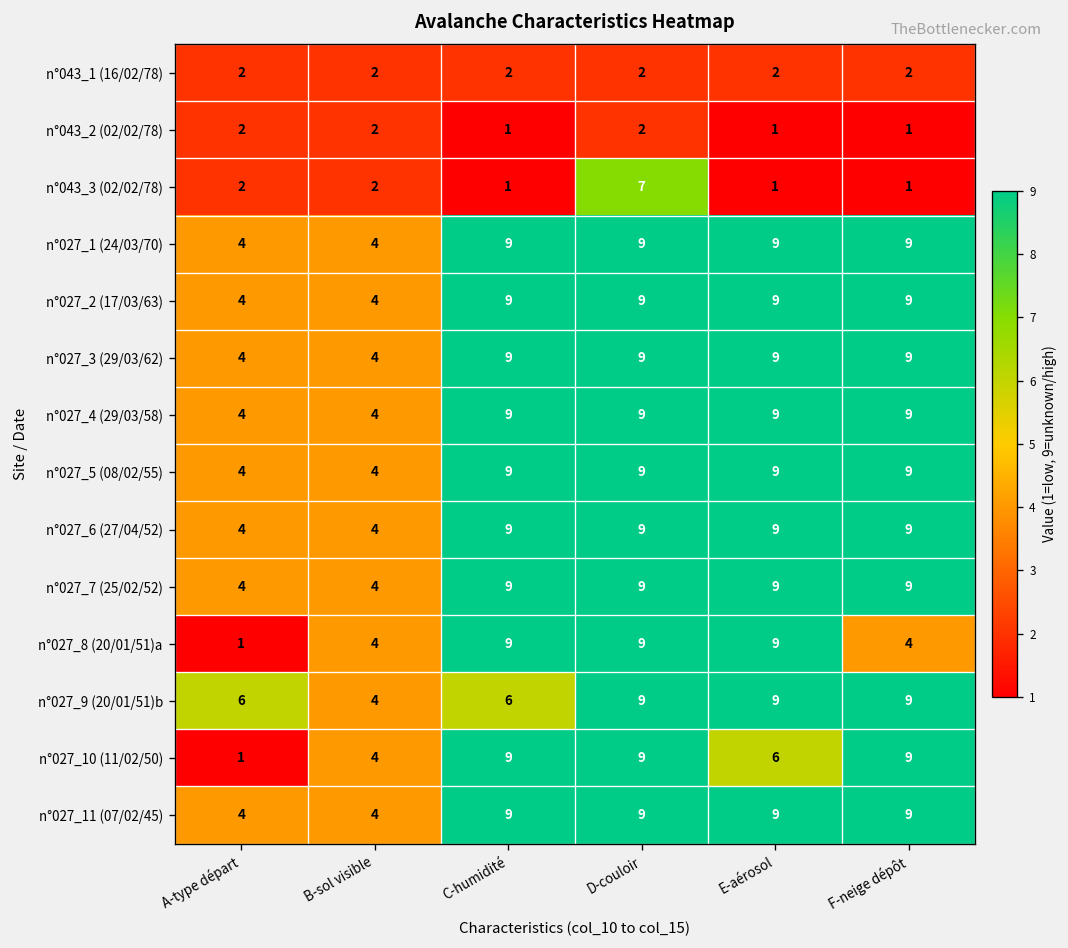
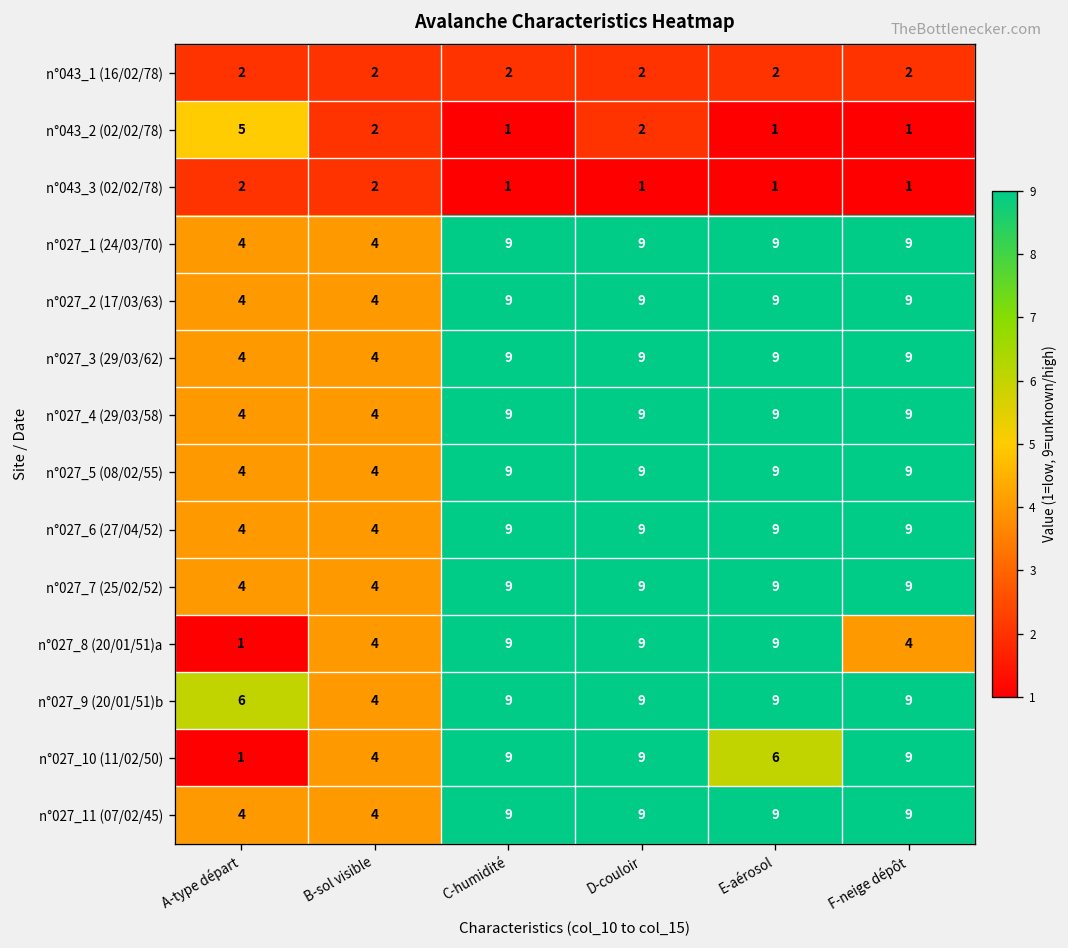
  {
    "n°043_1 (16/02/78)": {
      "A-type départ": 2,
      "B-sol visible": 2,
      "C-humidité": 2,
      "D-couloir": 2,
      "E-aérosol": 2,
      "F-neige dépôt": 2
    },
    "n°043_2 (02/02/78)": {
-     "A-type départ": 2,
+     "A-type départ": 5,
      "B-sol visible": 2,
      "C-humidité": 1,
      "D-couloir": 2,
      "E-aérosol": 1,
      "F-neige dépôt": 1
    },
    "n°043_3 (02/02/78)": {
      "A-type départ": 2,
      "B-sol visible": 2,
      "C-humidité": 1,
-     "D-couloir": 7,
+     "D-couloir": 1,
      "E-aérosol": 1,
      "F-neige dépôt": 1
    },
    "n°027_1 (24/03/70)": {
      "A-type départ": 4,
      "B-sol visible": 4,
      "C-humidité": 9,
      "D-couloir": 9,
      "E-aérosol": 9,
      "F-neige dépôt": 9
    },
    "n°027_2 (17/03/63)": {
      "A-type départ": 4,
      "B-sol visible": 4,
      "C-humidité": 9,
      "D-couloir": 9,
      "E-aérosol": 9,
      "F-neige dépôt": 9
    },
    "n°027_3 (29/03/62)": {
      "A-type départ": 4,
      "B-sol visible": 4,
      "C-humidité": 9,
      "D-couloir": 9,
      "E-aérosol": 9,
      "F-neige dépôt": 9
    },
    "n°027_4 (29/03/58)": {
      "A-type départ": 4,
      "B-sol visible": 4,
      "C-humidité": 9,
      "D-couloir": 9,
      "E-aérosol": 9,
      "F-neige dépôt": 9
    },
    "n°027_5 (08/02/55)": {
      "A-type départ": 4,
      "B-sol visible": 4,
      "C-humidité": 9,
      "D-couloir": 9,
      "E-aérosol": 9,
      "F-neige dépôt": 9
    },
    "n°027_6 (27/04/52)": {
      "A-type départ": 4,
      "B-sol visible": 4,
      "C-humidité": 9,
      "D-couloir": 9,
      "E-aérosol": 9,
      "F-neige dépôt": 9
    },
    "n°027_7 (25/02/52)": {
      "A-type départ": 4,
      "B-sol visible": 4,
      "C-humidité": 9,
      "D-couloir": 9,
      "E-aérosol": 9,
      "F-neige dépôt": 9
    },
    "n°027_8 (20/01/51)a": {
      "A-type départ": 1,
      "B-sol visible": 4,
      "C-humidité": 9,
      "D-couloir": 9,
      "E-aérosol": 9,
      "F-neige dépôt": 4
    },
    "n°027_9 (20/01/51)b": {
      "A-type départ": 6,
      "B-sol visible": 4,
-     "C-humidité": 6,
+     "C-humidité": 9,
      "D-couloir": 9,
      "E-aérosol": 9,
      "F-neige dépôt": 9
    },
    "n°027_10 (11/02/50)": {
      "A-type départ": 1,
      "B-sol visible": 4,
      "C-humidité": 9,
      "D-couloir": 9,
      "E-aérosol": 6,
      "F-neige dépôt": 9
    },
    "n°027_11 (07/02/45)": {
      "A-type départ": 4,
      "B-sol visible": 4,
      "C-humidité": 9,
      "D-couloir": 9,
      "E-aérosol": 9,
      "F-neige dépôt": 9
    }
  }
